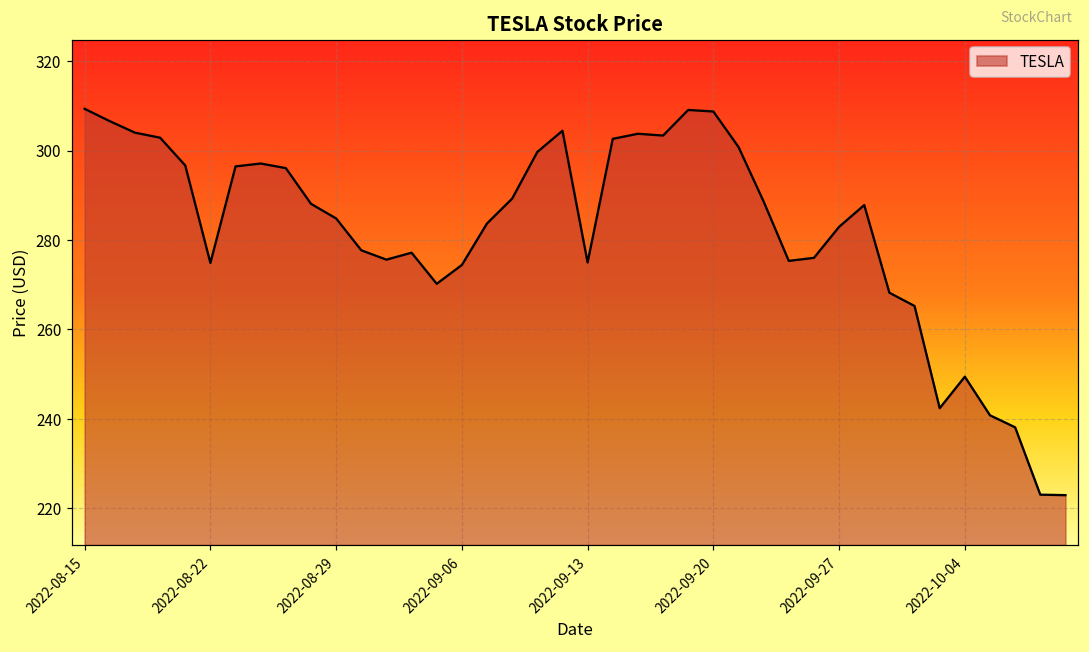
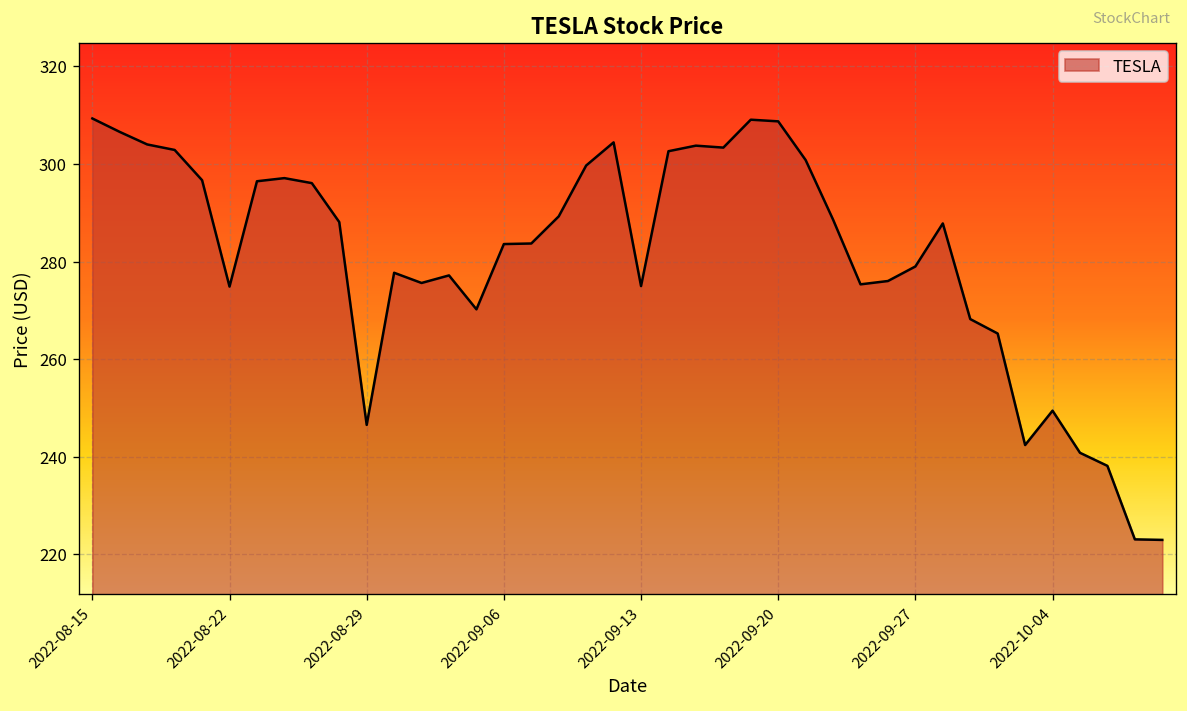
  {
    "2022-08-15": 309,
    "2022-08-22": 275,
-   "2022-08-29": 285,
-   "2022-09-06": 274,
+   "2022-08-29": 247,
+   "2022-09-06": 284,
    "2022-09-13": 275,
    "2022-09-20": 309,
-   "2022-09-27": 283,
+   "2022-09-27": 279,
    "2022-10-04": 249
  }
